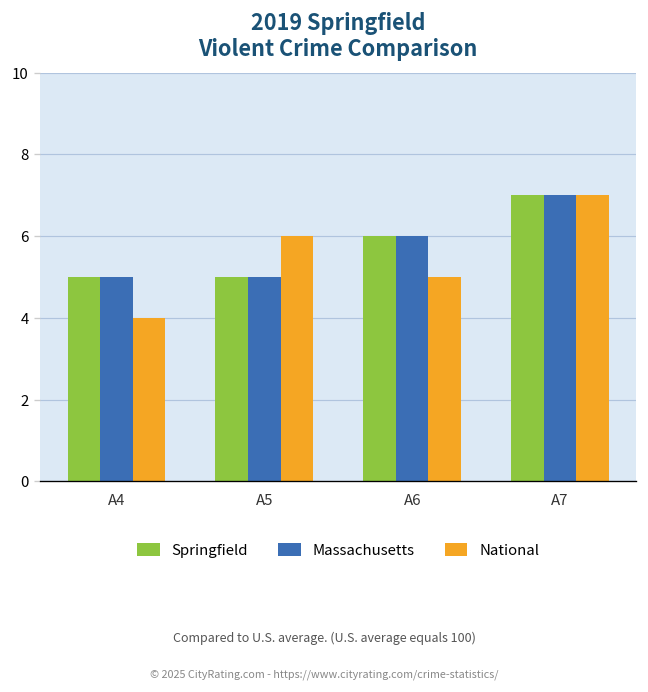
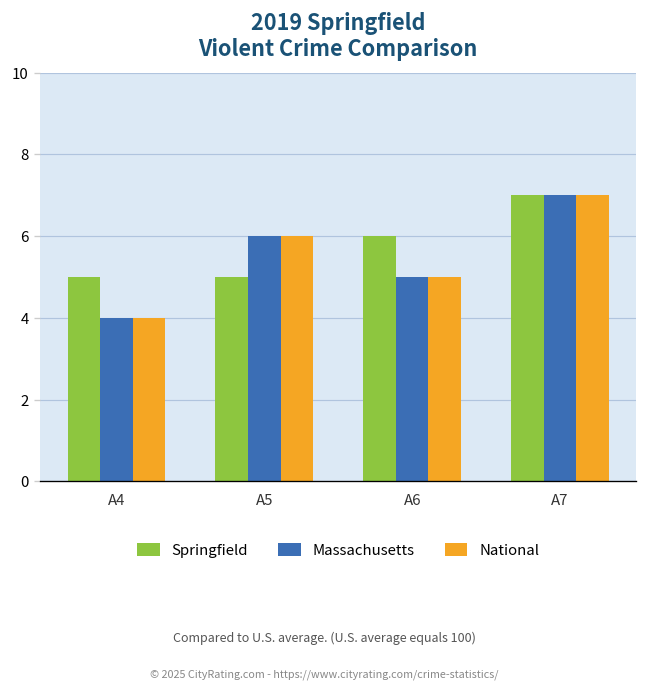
  {
    "Springfield": {
      "A4": 5,
      "A5": 5,
      "A6": 6,
      "A7": 7
    },
    "Massachusetts": {
-     "A4": 5,
-     "A5": 5,
-     "A6": 6,
+     "A4": 4,
+     "A5": 6,
+     "A6": 5,
      "A7": 7
    },
    "National": {
      "A4": 4,
      "A5": 6,
      "A6": 5,
      "A7": 7
    }
  }
